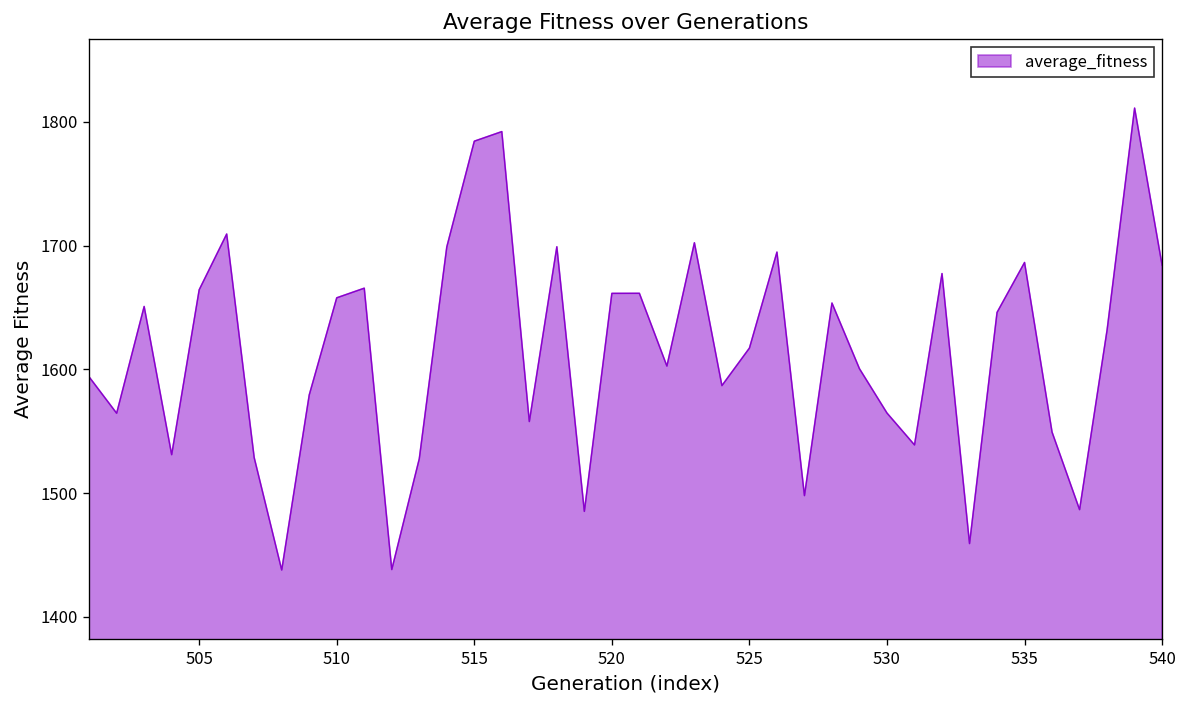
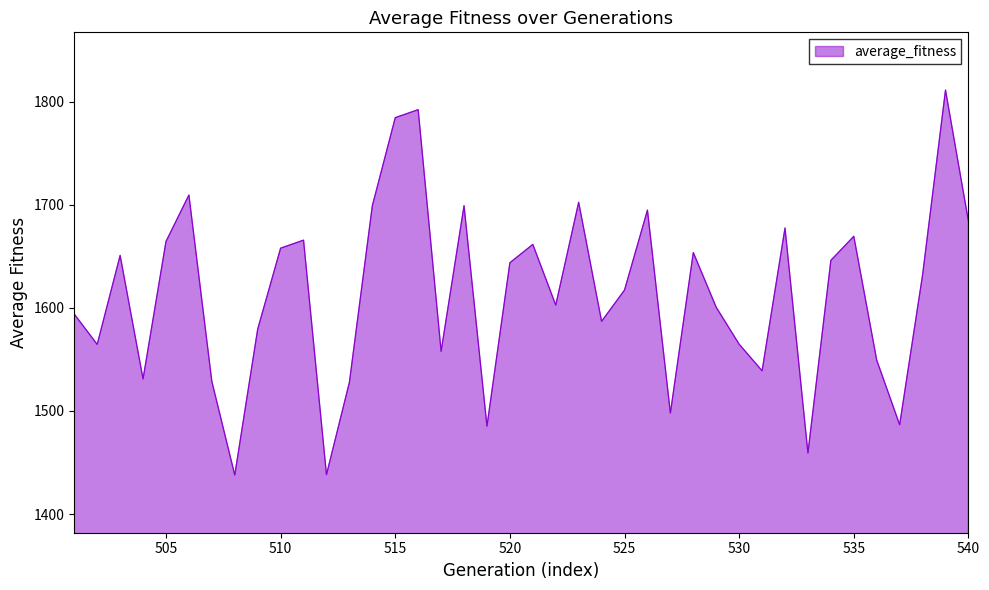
  {
    "505": 1664,
    "510": 1658,
    "515": 1784,
-   "520": 1661,
+   "520": 1644,
    "525": 1617,
    "530": 1565,
-   "535": 1686,
+   "535": 1669,
    "540": 1684
  }
